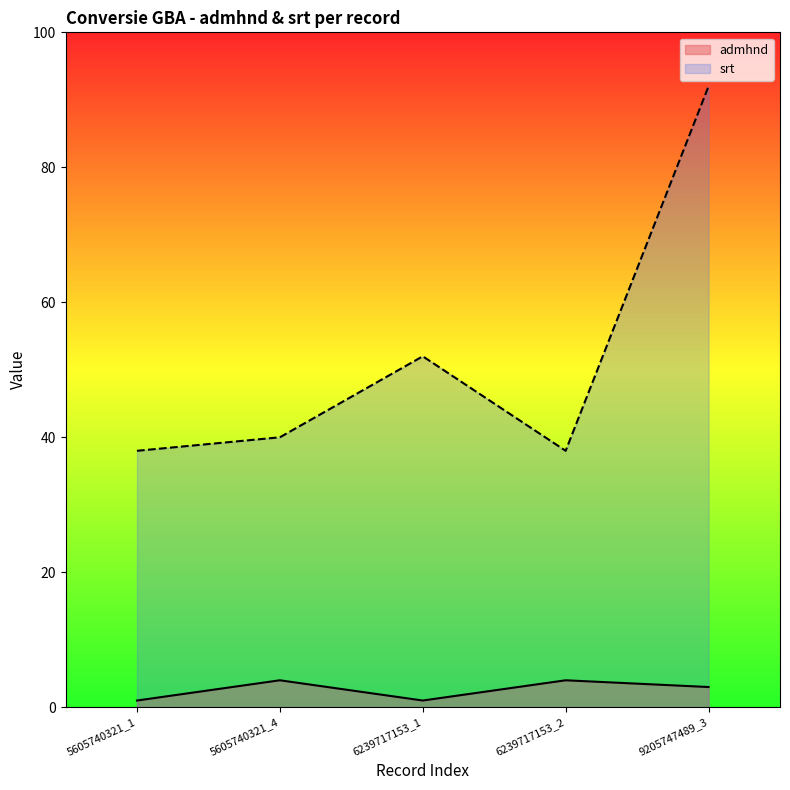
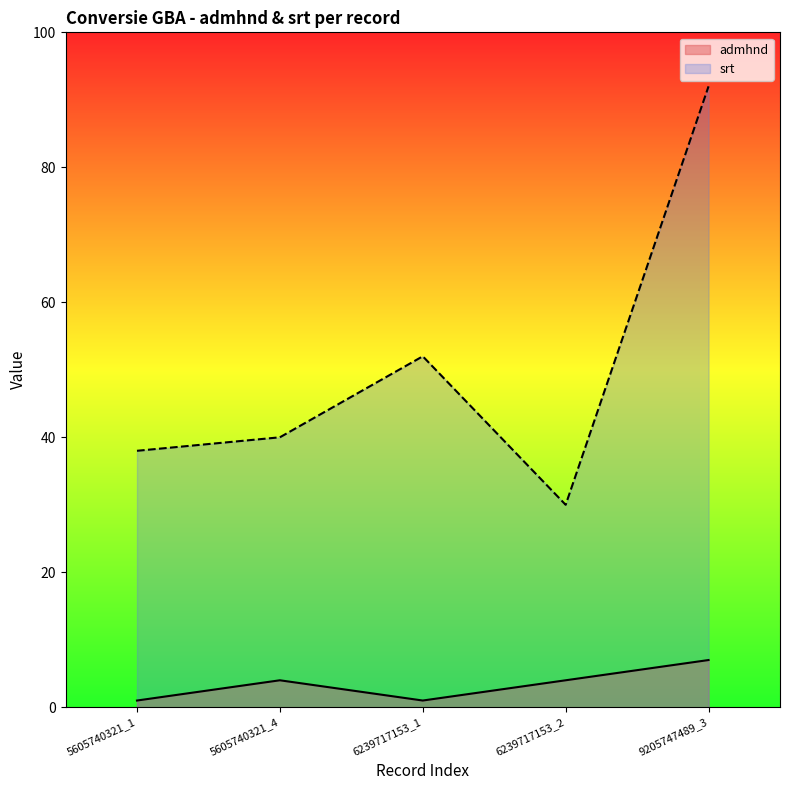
  {
    "admhnd": {
      "5605740321_1": 1,
      "5605740321_4": 4,
      "6239717153_1": 1,
      "6239717153_2": 4,
-     "9205747489_3": 3
+     "9205747489_3": 7
    },
    "srt": {
      "5605740321_1": 38,
      "5605740321_4": 40,
      "6239717153_1": 52,
-     "6239717153_2": 38,
+     "6239717153_2": 30,
      "9205747489_3": 92
    }
  }
